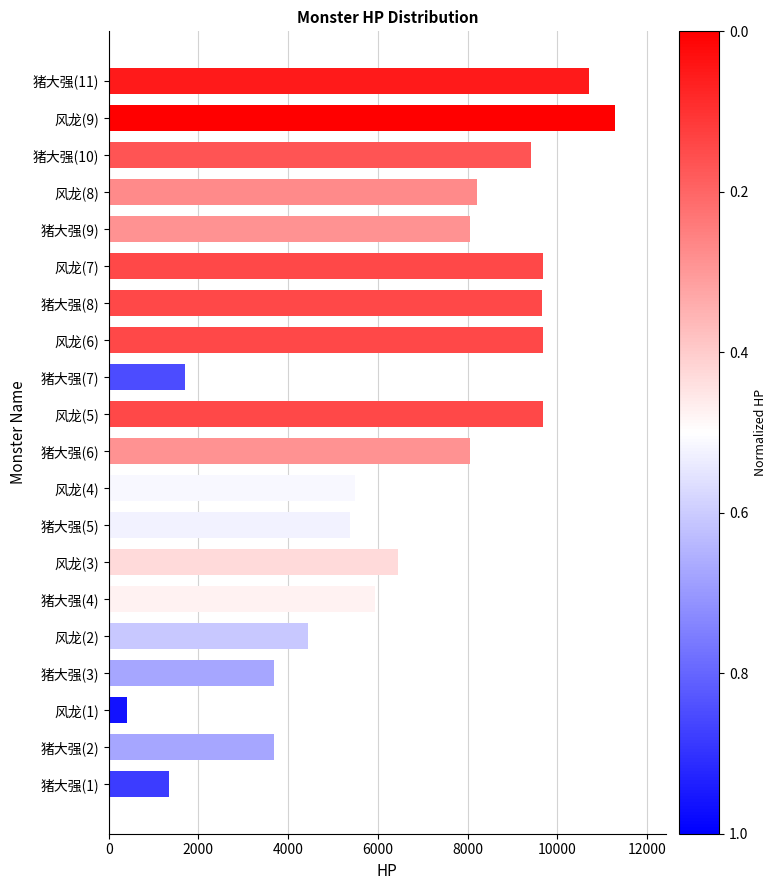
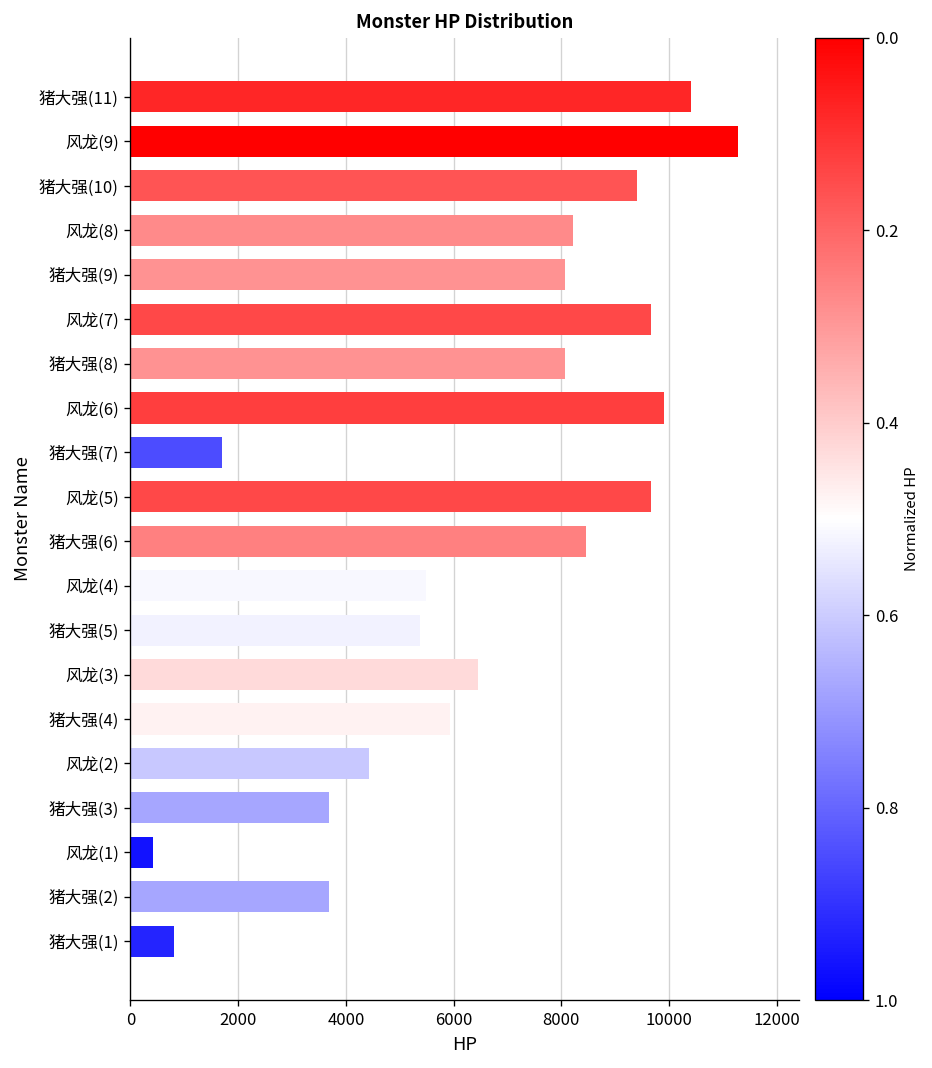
  {
-   "猪大强(11)": 10700,
+   "猪大强(11)": 10400,
    "风龙(9)": 11300,
    "猪大强(10)": 9400,
    "风龙(8)": 8200,
    "猪大强(9)": 8100,
    "风龙(7)": 9700,
-   "猪大强(8)": 9700,
-   "风龙(6)": 9700,
+   "猪大强(8)": 8100,
+   "风龙(6)": 9900,
    "猪大强(7)": 1700,
    "风龙(5)": 9700,
-   "猪大强(6)": 8100,
+   "猪大强(6)": 8500,
    "风龙(4)": 5500,
    "猪大强(5)": 5400,
    "风龙(3)": 6400,
    "猪大强(4)": 5900,
    "风龙(2)": 4400,
    "猪大强(3)": 3700,
    "风龙(1)": 400,
    "猪大强(2)": 3700,
-   "猪大强(1)": 1300
+   "猪大强(1)": 800
  }
